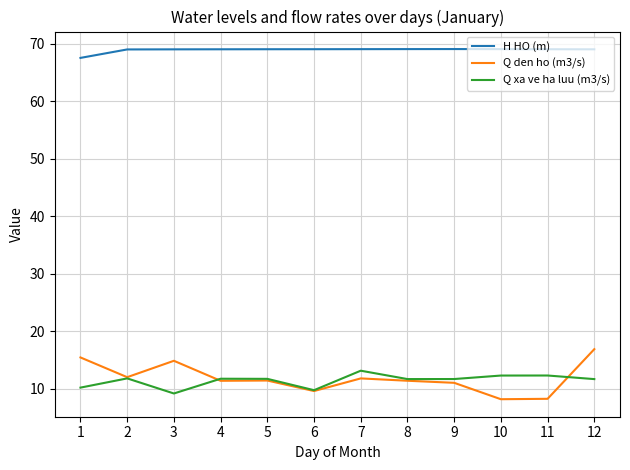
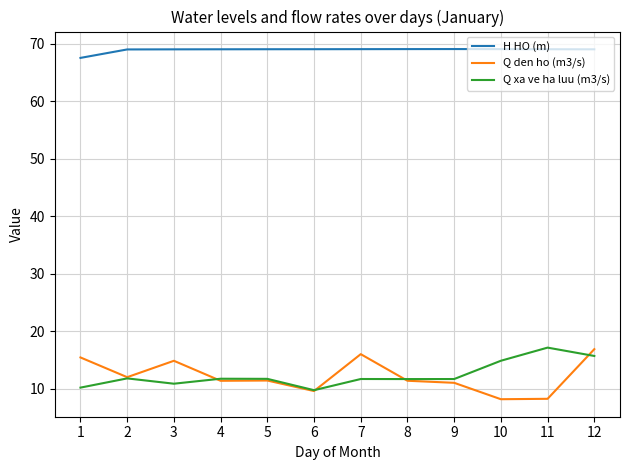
  {
    "H HO (m)": {
      "1": 68,
      "2": 69,
      "3": 69,
      "4": 69,
      "5": 69,
      "6": 69,
      "7": 69,
      "8": 69,
      "9": 69
    },
    "Q den ho (m3/s)": {
      "1": 15,
      "3": 15,
-     "7": 12,
+     "7": 16,
      "9": 11,
      "10": 8,
      "11": 8,
      "12": 17
    },
    "Q xa ve ha luu (m3/s)": {
      "1": 10,
-     "3": 9,
-     "7": 13,
+     "3": 11,
+     "7": 12,
      "9": 12,
-     "10": 12,
-     "11": 12,
-     "12": 12
+     "10": 15,
+     "11": 17,
+     "12": 16
    }
  }
